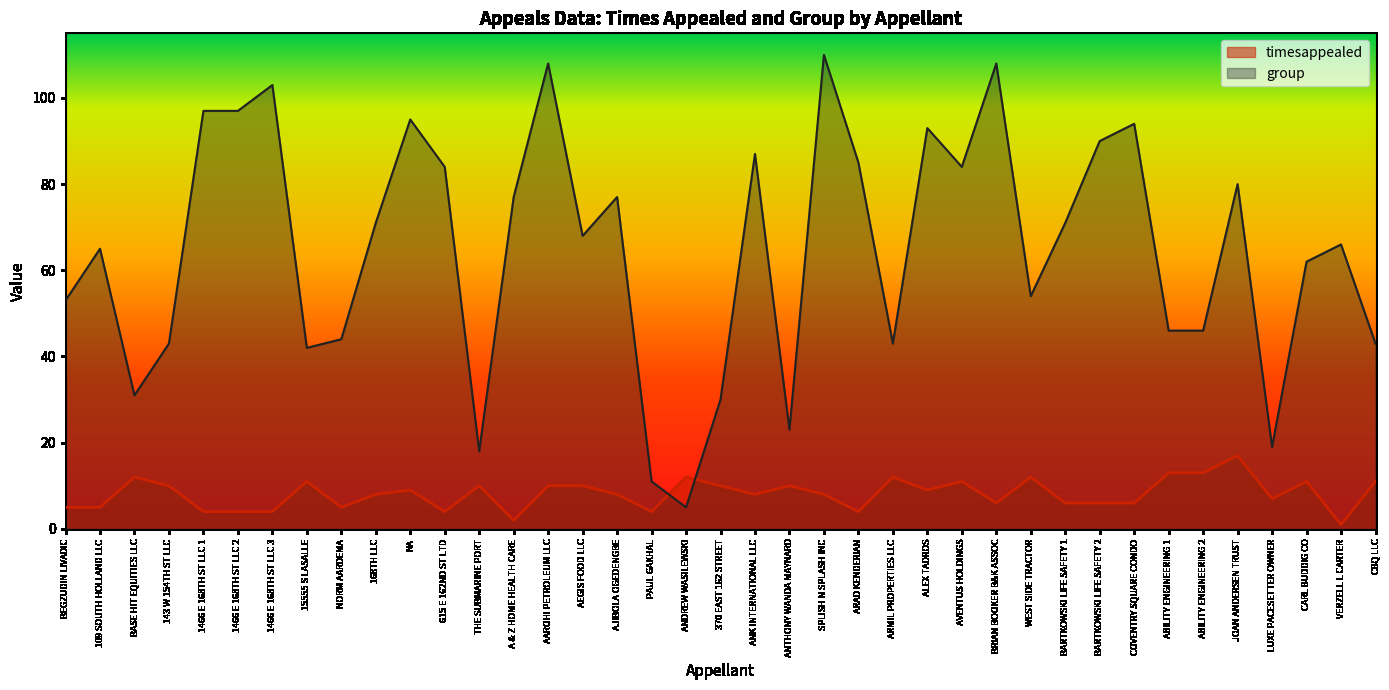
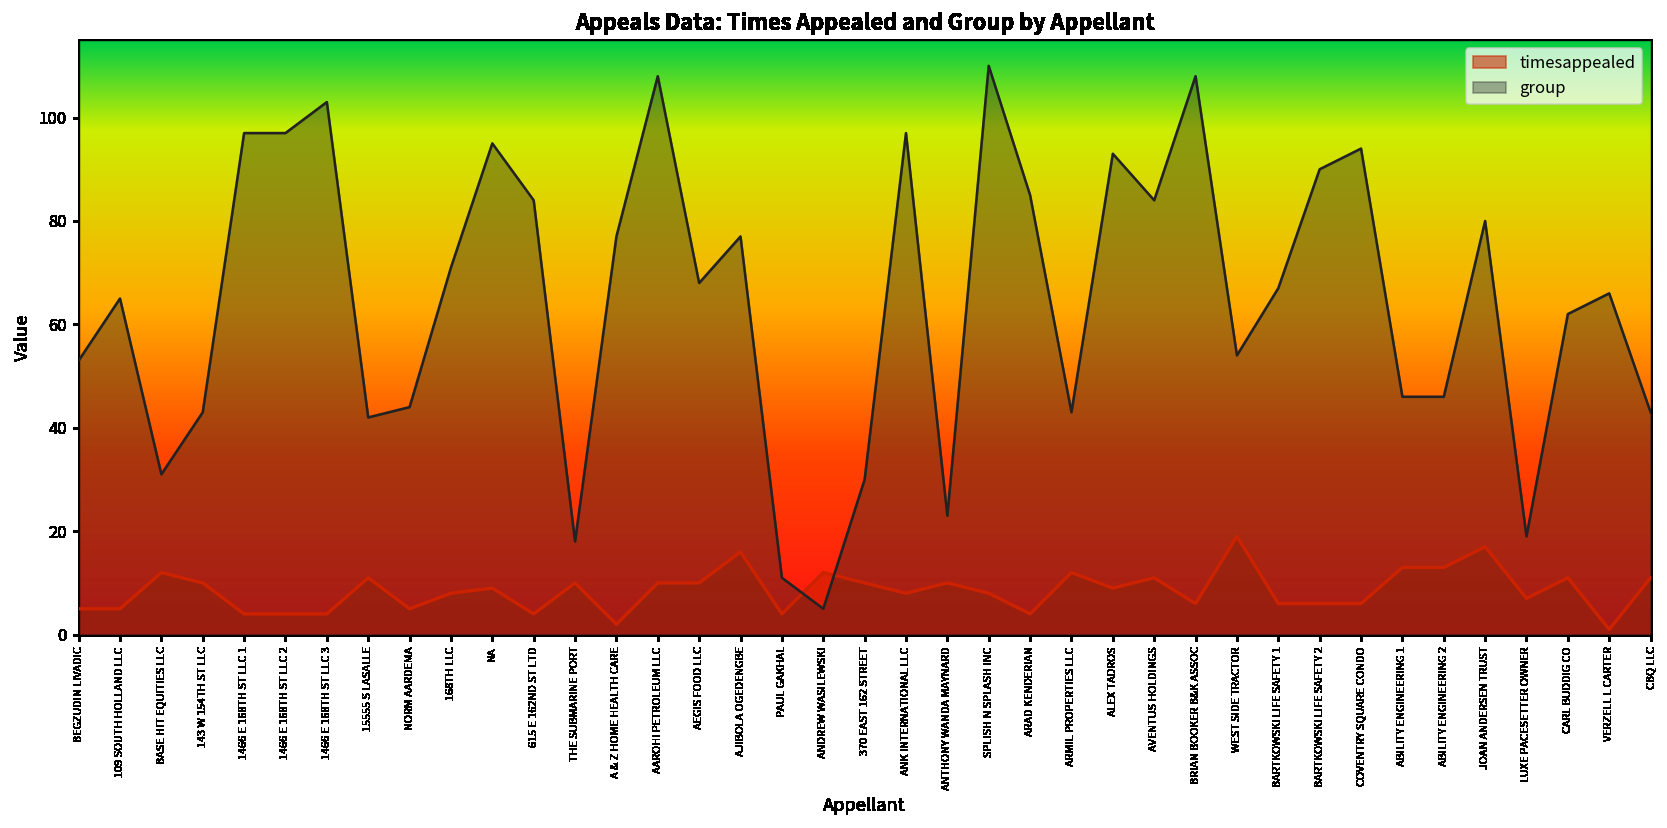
  {
    "timesappealed": {
      "BEGZUDIN LIVADIC": 5,
      "109 SOUTH HOLLAND LLC": 5,
      "BASE HIT EQUITIES LLC": 12,
      "143 W 154TH ST LLC": 10,
      "1466 E 168TH ST LLC 1": 4,
      "1466 E 168TH ST LLC 2": 4,
      "1466 E 168TH ST LLC 3": 4,
      "15555 S LASALLE": 11,
      "NORM AARDEMA": 5,
      "168TH LLC": 8,
      "NA": 9,
      "615 E 162ND ST LTD": 4,
      "THE SUBMARINE PORT": 10,
      "A & Z HOME HEALTH CARE": 2,
      "AAROHI PETROLEUM LLC": 10,
      "AEGIS FOOD LLC": 10,
-     "AJIBOLA OGEDENGBE": 8,
+     "AJIBOLA OGEDENGBE": 16,
      "PAUL GAKHAL": 4,
      "ANDREW WASILEWSKI": 12,
      "370 EAST 162 STREET": 10,
      "ANK INTERNATIONAL LLC": 8,
      "ANTHONY WANDA MAYNARD": 10,
      "SPLISH N SPLASH INC": 8,
      "ARAD KENDERIAN": 4,
      "ARMIL PROPERTIES LLC": 12,
      "ALEX TADROS": 9,
      "AVENTUS HOLDINGS": 11,
      "BRIAN BOOKER B&K ASSOC": 6,
-     "WEST SIDE TRACTOR": 12,
+     "WEST SIDE TRACTOR": 19,
      "BARTKOWSKI LIFE SAFETY 1": 6,
      "BARTKOWSKI LIFE SAFETY 2": 6,
      "COVENTRY SQUARE CONDO": 6,
      "ABILITY ENGINEERING 1": 13,
      "ABILITY ENGINEERING 2": 13,
      "JOAN ANDERSEN TRUST": 17,
      "LUXE PACESETTER OWNER": 7,
      "CARL BUDDIG CO": 11,
      "VERZELL L CARTER": 1,
      "CBQ LLC": 11
    },
    "group": {
      "BEGZUDIN LIVADIC": 53,
      "109 SOUTH HOLLAND LLC": 65,
      "BASE HIT EQUITIES LLC": 31,
      "143 W 154TH ST LLC": 43,
      "1466 E 168TH ST LLC 1": 97,
      "1466 E 168TH ST LLC 2": 97,
      "1466 E 168TH ST LLC 3": 103,
      "15555 S LASALLE": 42,
      "NORM AARDEMA": 44,
      "168TH LLC": 71,
      "NA": 95,
      "615 E 162ND ST LTD": 84,
      "THE SUBMARINE PORT": 18,
      "A & Z HOME HEALTH CARE": 77,
      "AAROHI PETROLEUM LLC": 108,
      "AEGIS FOOD LLC": 68,
      "AJIBOLA OGEDENGBE": 77,
      "PAUL GAKHAL": 11,
      "ANDREW WASILEWSKI": 5,
      "370 EAST 162 STREET": 30,
-     "ANK INTERNATIONAL LLC": 87,
+     "ANK INTERNATIONAL LLC": 97,
      "ANTHONY WANDA MAYNARD": 23,
      "SPLISH N SPLASH INC": 110,
      "ARAD KENDERIAN": 85,
      "ARMIL PROPERTIES LLC": 43,
      "ALEX TADROS": 93,
      "AVENTUS HOLDINGS": 84,
      "BRIAN BOOKER B&K ASSOC": 108,
      "WEST SIDE TRACTOR": 54,
-     "BARTKOWSKI LIFE SAFETY 1": 71,
+     "BARTKOWSKI LIFE SAFETY 1": 67,
      "BARTKOWSKI LIFE SAFETY 2": 90,
      "COVENTRY SQUARE CONDO": 94,
      "ABILITY ENGINEERING 1": 46,
      "ABILITY ENGINEERING 2": 46,
      "JOAN ANDERSEN TRUST": 80,
      "LUXE PACESETTER OWNER": 19,
      "CARL BUDDIG CO": 62,
      "VERZELL L CARTER": 66,
      "CBQ LLC": 43
    }
  }
